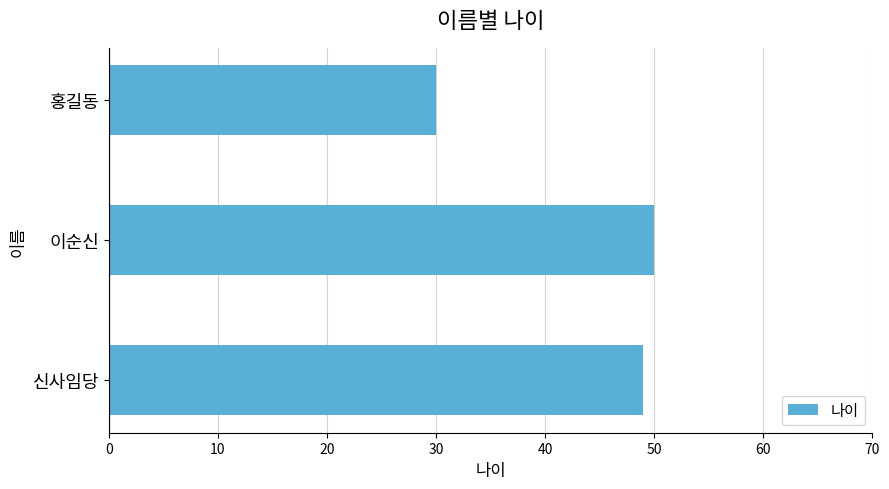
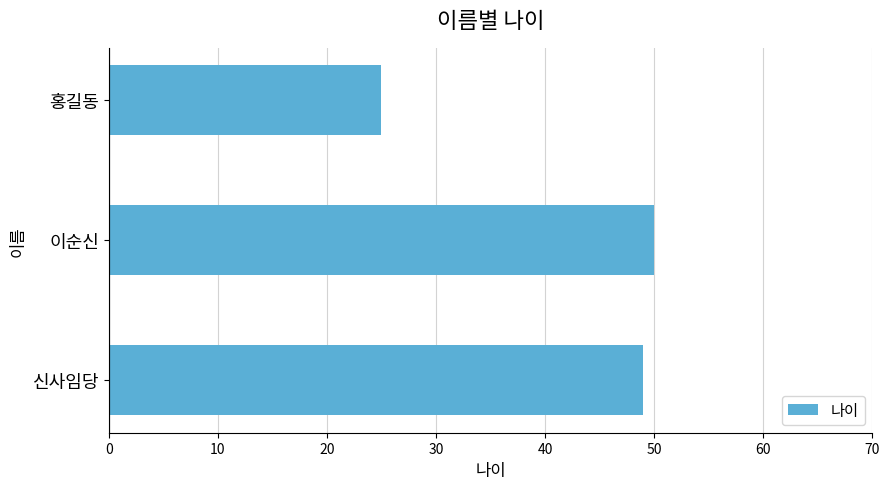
  {
-   "홍길동": 30,
+   "홍길동": 25,
    "이순신": 50,
    "신사임당": 49
  }
